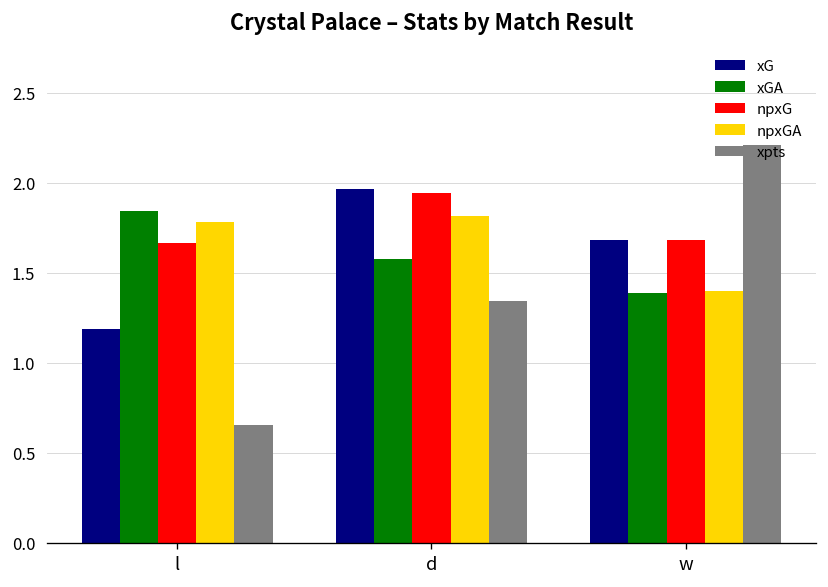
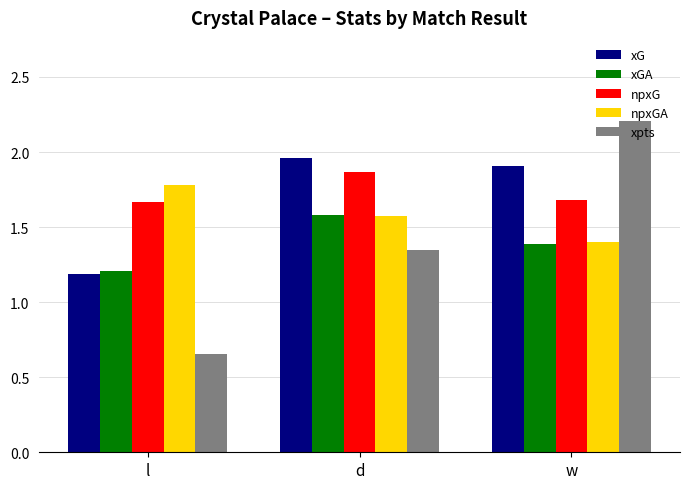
  {
    "xG": {
      "l": 1.19,
      "d": 1.96,
-     "w": 1.68
+     "w": 1.90
    },
    "xGA": {
-     "l": 1.84,
+     "l": 1.21,
      "d": 1.58,
      "w": 1.39
    },
    "npxG": {
      "l": 1.67,
-     "d": 1.94,
+     "d": 1.87,
      "w": 1.68
    },
    "npxGA": {
      "l": 1.78,
-     "d": 1.82,
+     "d": 1.57,
      "w": 1.40
    },
    "xpts": {
      "l": 0.66,
      "d": 1.35,
      "w": 2.21
    }
  }
